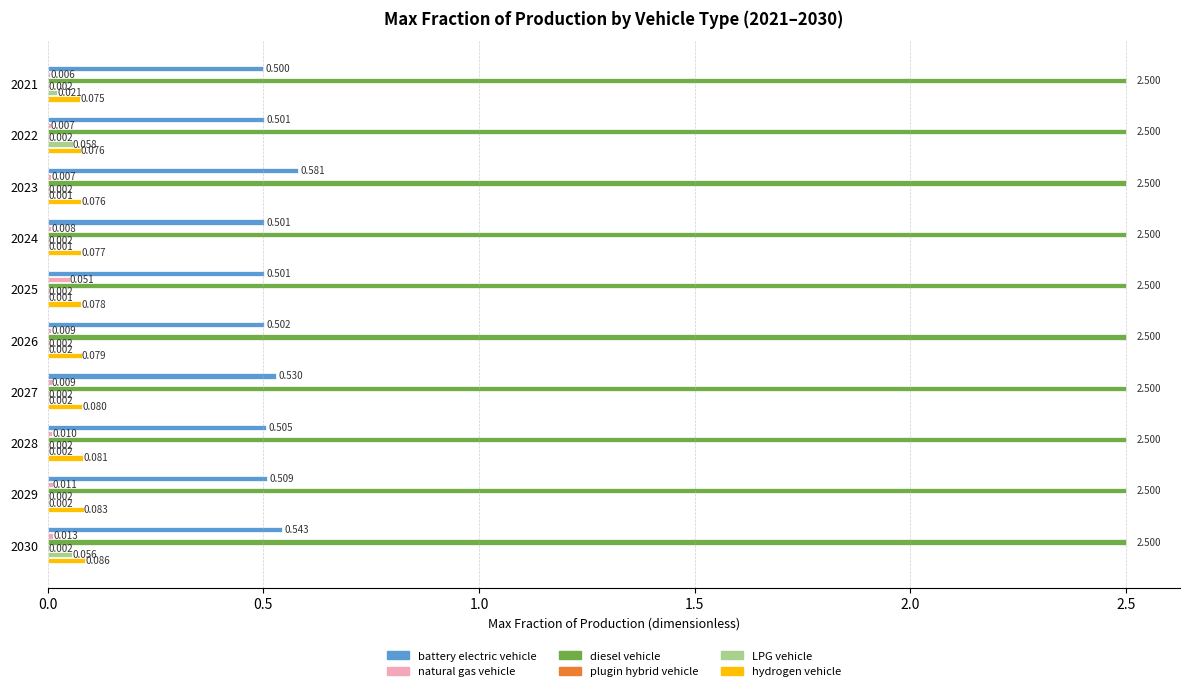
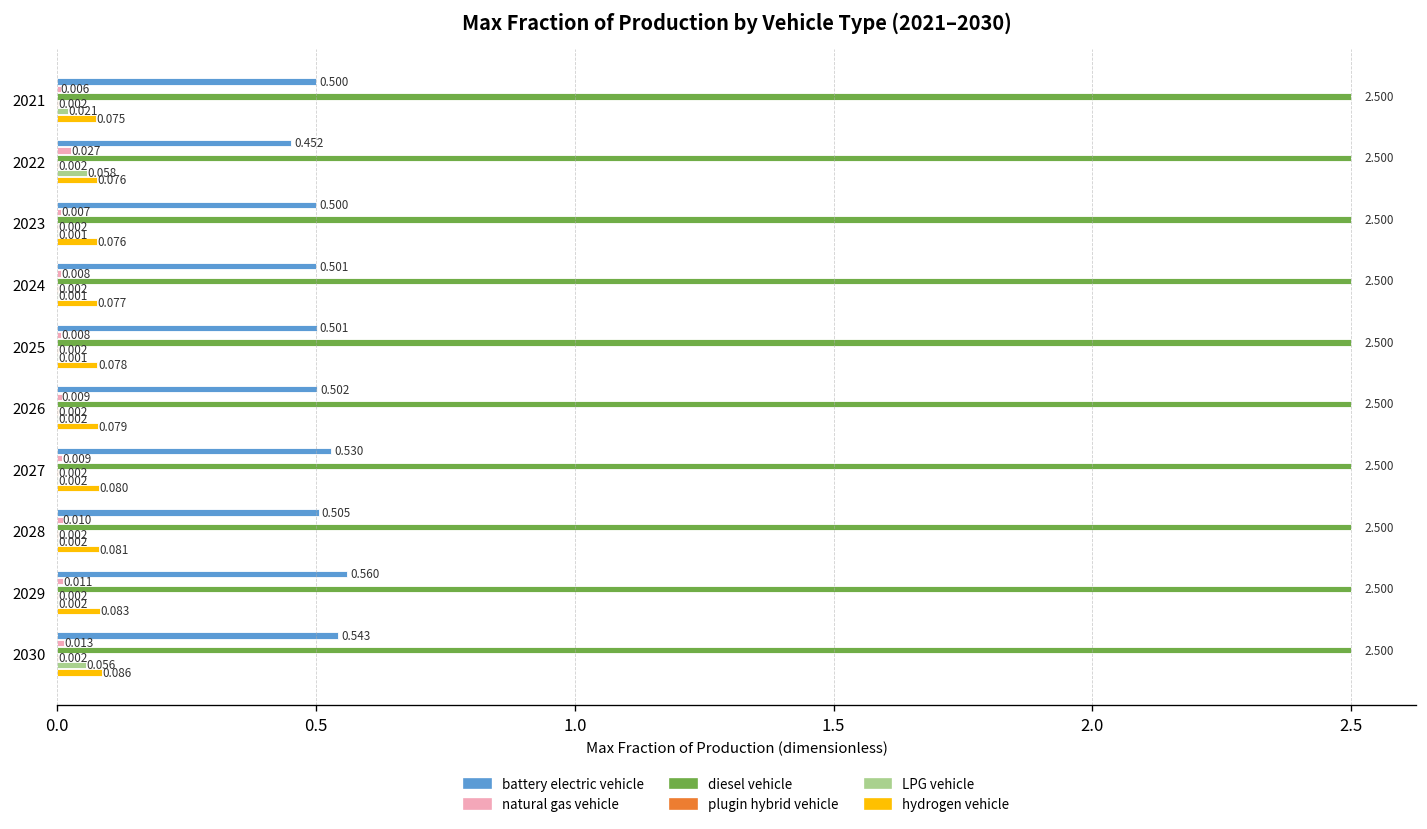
  {
    "battery electric vehicle": {
      "2021": 0.500,
-     "2022": 0.501,
-     "2023": 0.581,
+     "2022": 0.452,
+     "2023": 0.500,
      "2024": 0.501,
      "2025": 0.501,
      "2026": 0.502,
      "2027": 0.530,
      "2028": 0.505,
-     "2029": 0.509,
+     "2029": 0.560,
      "2030": 0.543
    },
    "natural gas vehicle": {
      "2021": 0.006,
-     "2022": 0.007,
+     "2022": 0.027,
      "2023": 0.007,
      "2024": 0.008,
-     "2025": 0.051,
+     "2025": 0.008,
      "2026": 0.009,
      "2027": 0.009,
      "2028": 0.010,
      "2029": 0.011,
      "2030": 0.013
    },
    "diesel vehicle": {
      "2021": 2.500,
      "2022": 2.500,
      "2023": 2.500,
      "2024": 2.500,
      "2025": 2.500,
      "2026": 2.500,
      "2027": 2.500,
      "2028": 2.500,
      "2029": 2.500,
      "2030": 2.500
    },
    "plugin hybrid vehicle": {
      "2022": 0.002,
      "2030": 0.002
    },
    "hydrogen vehicle": {
      "2021": 0.075,
      "2023": 0.076,
      "2024": 0.077,
      "2025": 0.078,
      "2026": 0.079,
      "2027": 0.080,
      "2028": 0.081,
      "2029": 0.083
    }
  }
